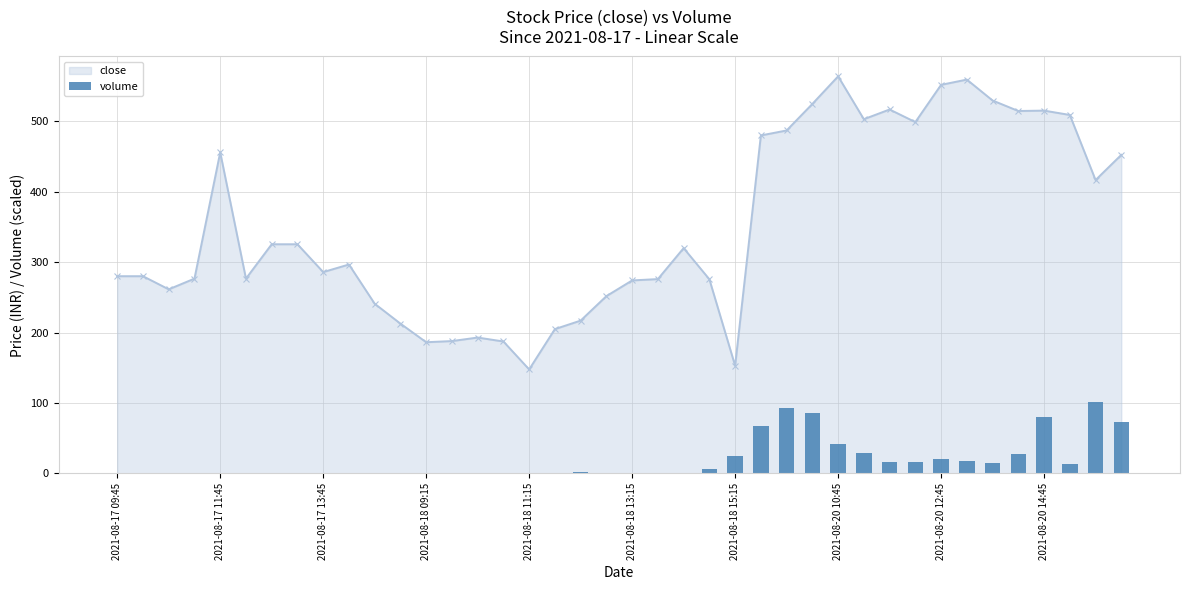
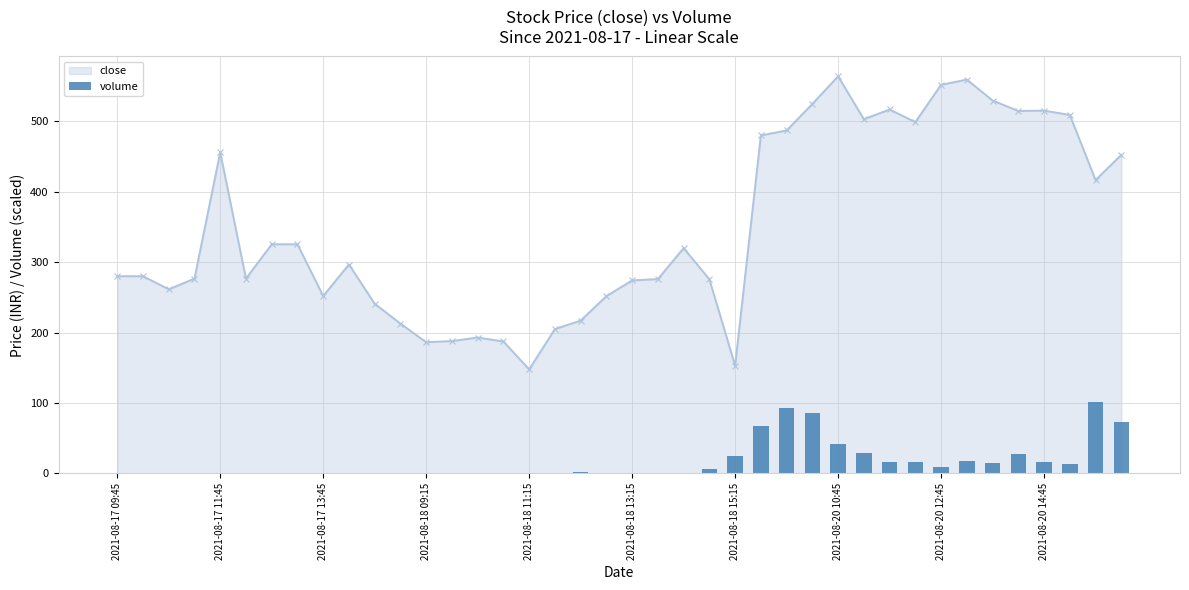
  {
    "close": {
      "2021-08-17 09:45": 280,
      "2021-08-17 11:45": 460,
-     "2021-08-17 13:45": 290,
+     "2021-08-17 13:45": 250,
      "2021-08-18 09:15": 190,
      "2021-08-18 11:15": 150,
      "2021-08-18 13:15": 270,
      "2021-08-18 15:15": 150,
      "2021-08-20 10:45": 560,
      "2021-08-20 12:45": 550,
      "2021-08-20 14:45": 520
    },
    "volume": {
      "2021-08-17 11:45": 0,
      "2021-08-18 15:15": 20,
      "2021-08-20 10:45": 40,
-     "2021-08-20 12:45": 20,
-     "2021-08-20 14:45": 80
+     "2021-08-20 12:45": 10,
+     "2021-08-20 14:45": 20
    }
  }
